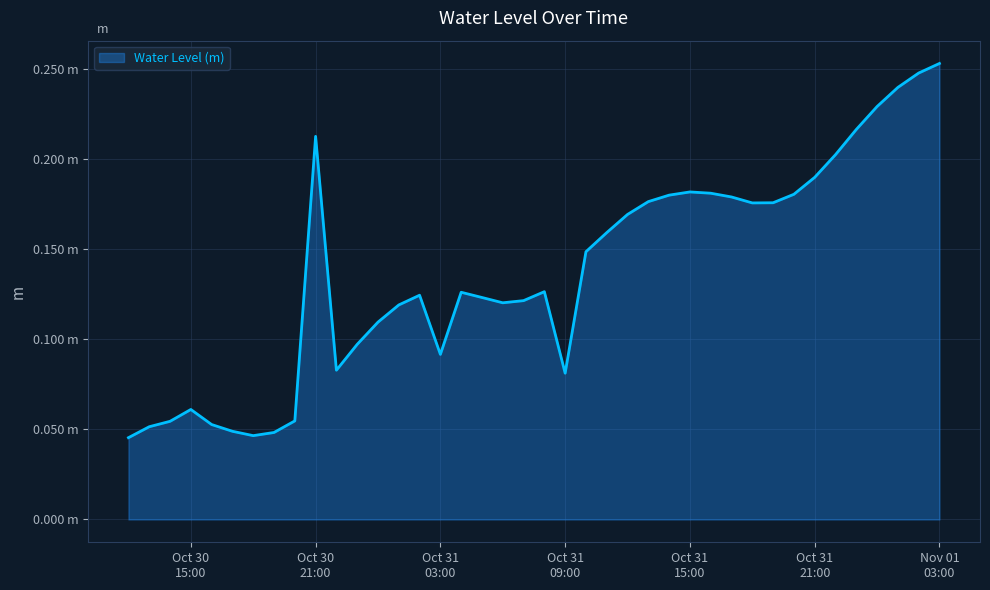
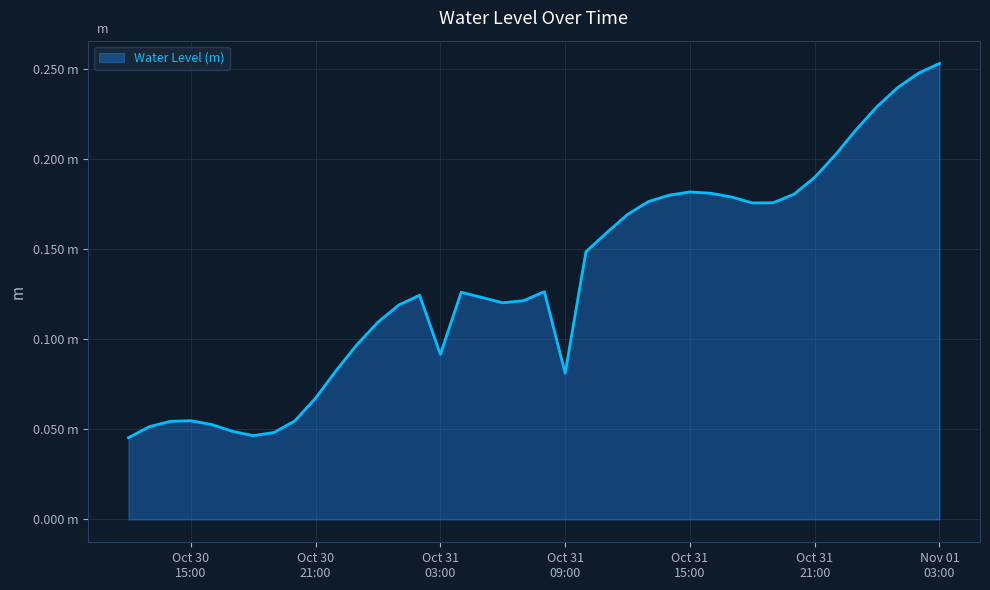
  {
-   "Oct 30 15:00": "0.061 m",
-   "Oct 30 21:00": "0.213 m",
+   "Oct 30 15:00": "0.055 m",
+   "Oct 30 21:00": "0.067 m",
    "Oct 31 03:00": "0.092 m",
    "Oct 31 09:00": "0.081 m",
    "Oct 31 15:00": "0.182 m",
    "Oct 31 21:00": "0.190 m",
    "Nov 01 03:00": "0.253 m"
  }
